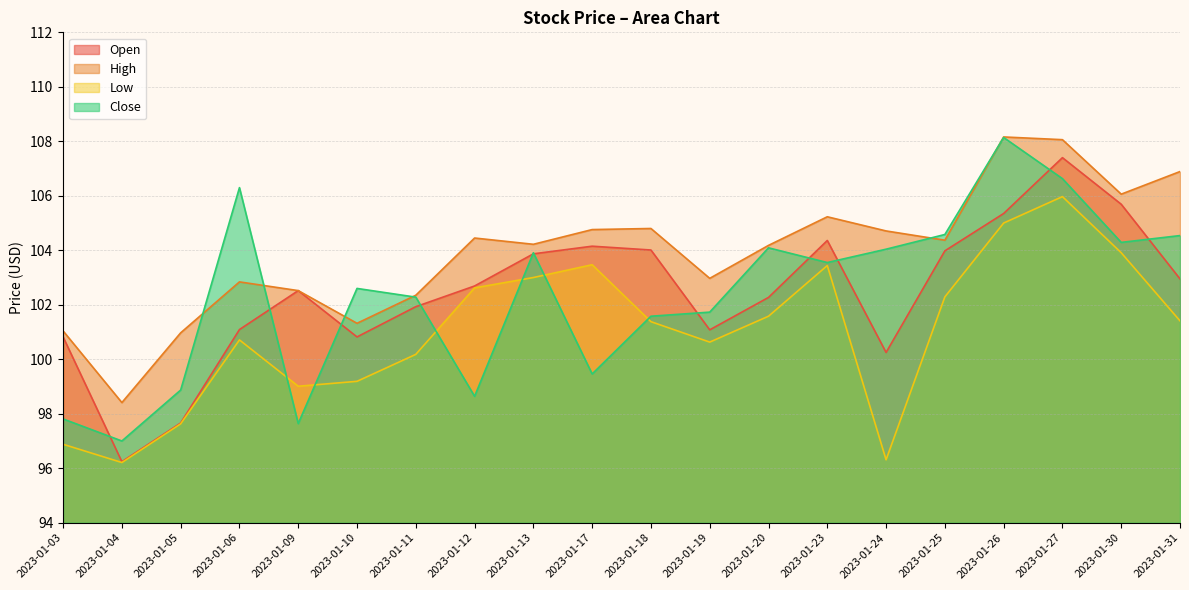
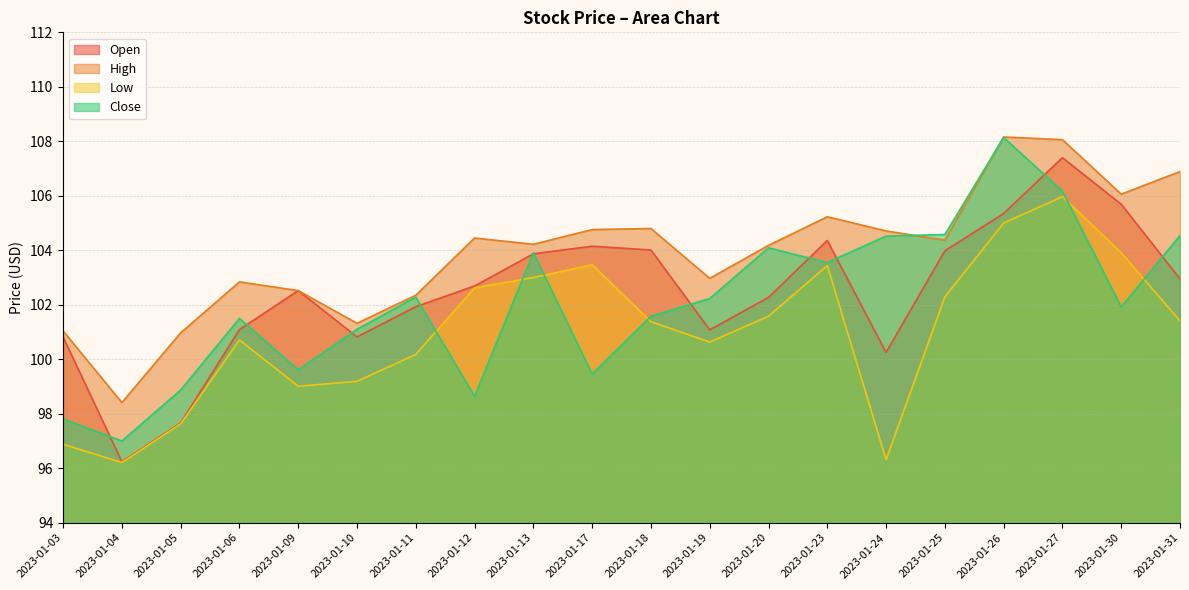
  {
    "Close": {
      "2023-01-03": 97.8,
      "2023-01-04": 97.0,
      "2023-01-05": 98.9,
-     "2023-01-06": 106.3,
-     "2023-01-09": 97.6,
-     "2023-01-10": 102.6,
+     "2023-01-06": 101.5,
+     "2023-01-09": 99.6,
+     "2023-01-10": 101.1,
      "2023-01-12": 98.6,
      "2023-01-17": 99.5,
      "2023-01-18": 101.6,
-     "2023-01-19": 101.7,
+     "2023-01-19": 102.2,
      "2023-01-23": 103.6,
-     "2023-01-24": 104.0,
+     "2023-01-24": 104.5,
      "2023-01-25": 104.6,
-     "2023-01-27": 106.6,
-     "2023-01-30": 104.3,
+     "2023-01-27": 106.2,
+     "2023-01-30": 101.9,
      "2023-01-31": 104.5
    }
  }
